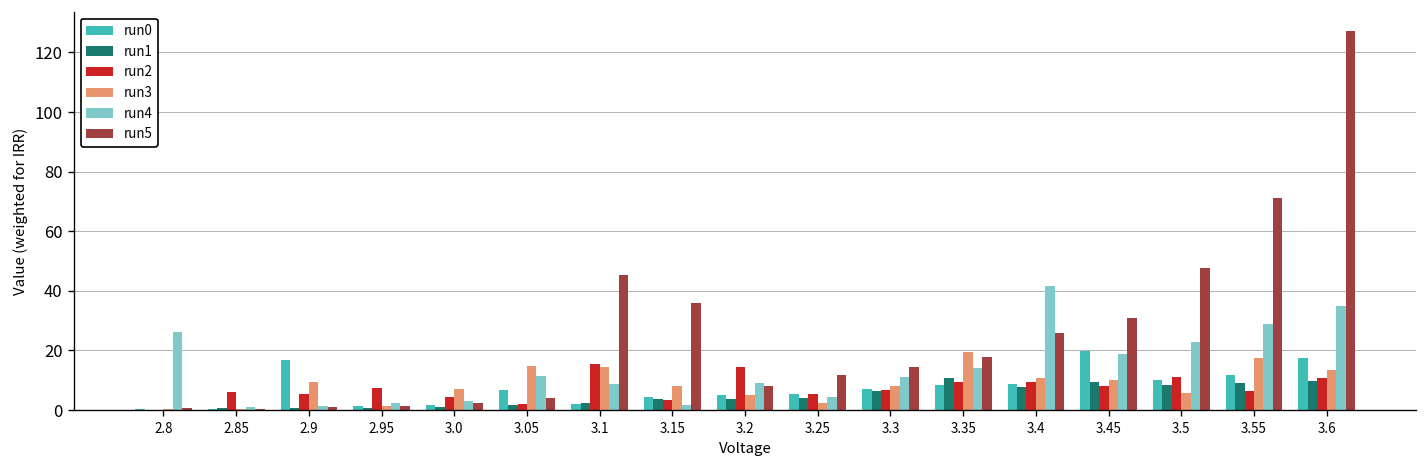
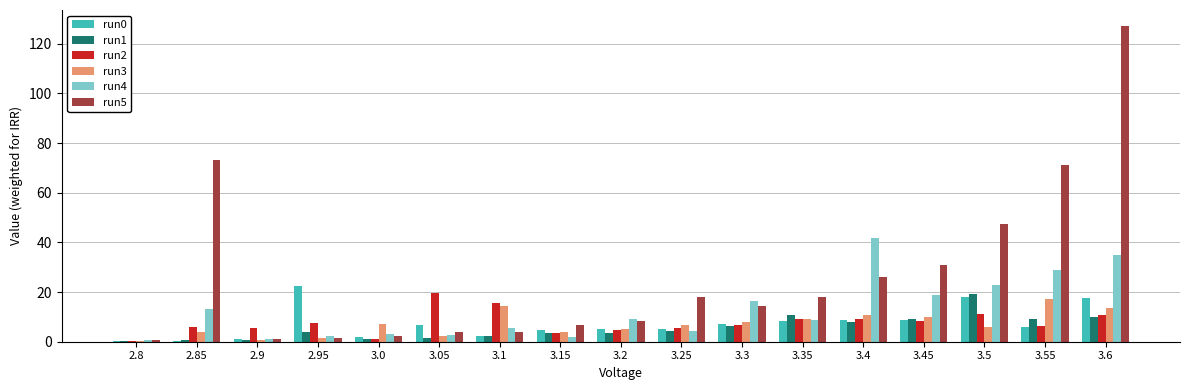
  {
    "run0": {
-     "2.9": 17,
-     "2.95": 1,
+     "2.9": 1,
+     "2.95": 22,
      "3.0": 2,
      "3.05": 7,
      "3.1": 2,
      "3.15": 5,
      "3.2": 5,
      "3.25": 5,
      "3.3": 7,
      "3.35": 8,
      "3.4": 9,
-     "3.45": 20,
-     "3.5": 10,
-     "3.55": 12,
+     "3.45": 9,
+     "3.5": 18,
+     "3.55": 6,
      "3.6": 18
    },
    "run1": {
-     "2.95": 1,
+     "2.95": 4,
      "3.0": 1,
      "3.05": 2,
      "3.1": 2,
      "3.15": 4,
      "3.2": 4,
      "3.25": 4,
      "3.3": 6,
      "3.35": 11,
      "3.4": 8,
      "3.45": 9,
-     "3.5": 8,
+     "3.5": 19,
      "3.55": 9,
      "3.6": 10
    },
    "run2": {
      "2.85": 6,
      "2.9": 5,
      "2.95": 7,
-     "3.0": 4,
-     "3.05": 2,
+     "3.0": 1,
+     "3.05": 20,
      "3.1": 16,
      "3.15": 3,
-     "3.2": 15,
+     "3.2": 5,
      "3.25": 5,
      "3.3": 7,
      "3.35": 9,
      "3.4": 9,
      "3.45": 8,
      "3.5": 11,
      "3.55": 6,
      "3.6": 11
    },
    "run3": {
-     "2.85": 0,
-     "2.9": 9,
+     "2.85": 4,
+     "2.9": 1,
      "2.95": 1,
      "3.0": 7,
-     "3.05": 15,
+     "3.05": 2,
      "3.1": 14,
-     "3.15": 8,
+     "3.15": 4,
      "3.2": 5,
-     "3.25": 2,
+     "3.25": 7,
      "3.3": 8,
-     "3.35": 20,
+     "3.35": 9,
      "3.4": 11,
      "3.45": 10,
      "3.5": 6,
      "3.55": 17,
      "3.6": 14
    },
    "run4": {
-     "2.8": 26,
-     "2.85": 1,
+     "2.8": 1,
+     "2.85": 13,
      "2.9": 1,
      "2.95": 2,
      "3.0": 3,
-     "3.05": 11,
-     "3.1": 9,
+     "3.05": 3,
+     "3.1": 5,
      "3.15": 2,
      "3.2": 9,
      "3.25": 4,
-     "3.3": 11,
-     "3.35": 14,
+     "3.3": 16,
+     "3.35": 9,
      "3.4": 42,
      "3.45": 19,
      "3.5": 23,
      "3.55": 29,
      "3.6": 35
    },
    "run5": {
-     "2.85": 0,
+     "2.85": 73,
      "2.9": 1,
      "2.95": 2,
      "3.0": 2,
      "3.05": 4,
-     "3.1": 45,
-     "3.15": 36,
+     "3.1": 4,
+     "3.15": 7,
      "3.2": 8,
-     "3.25": 12,
+     "3.25": 18,
      "3.3": 15,
      "3.35": 18,
      "3.4": 26,
      "3.45": 31,
      "3.5": 48,
      "3.55": 71,
      "3.6": 127
    }
  }
